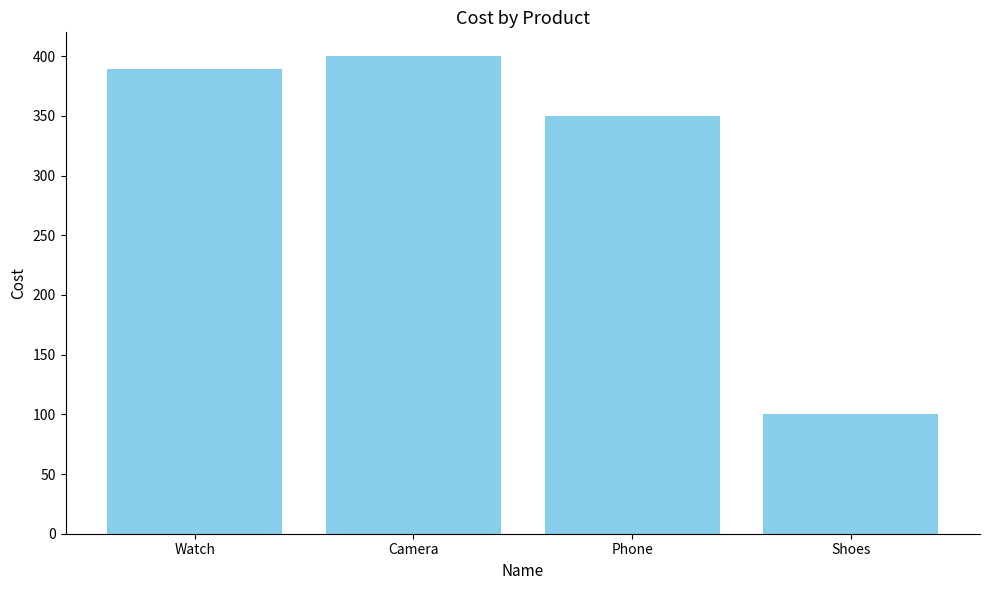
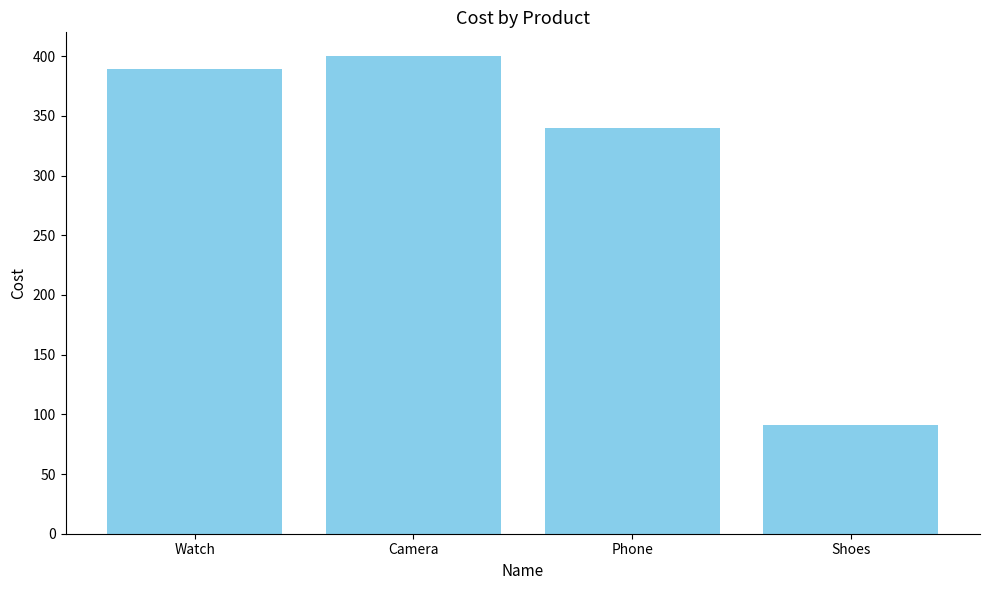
  {
    "Watch": 389,
    "Camera": 400,
-   "Phone": 350,
-   "Shoes": 100
+   "Phone": 340,
+   "Shoes": 91
  }
